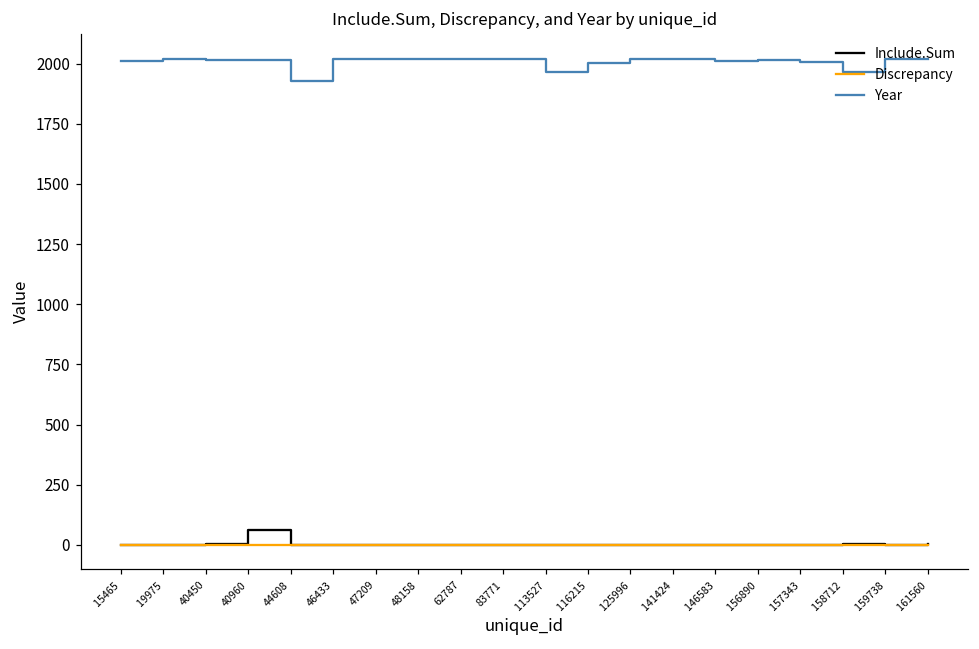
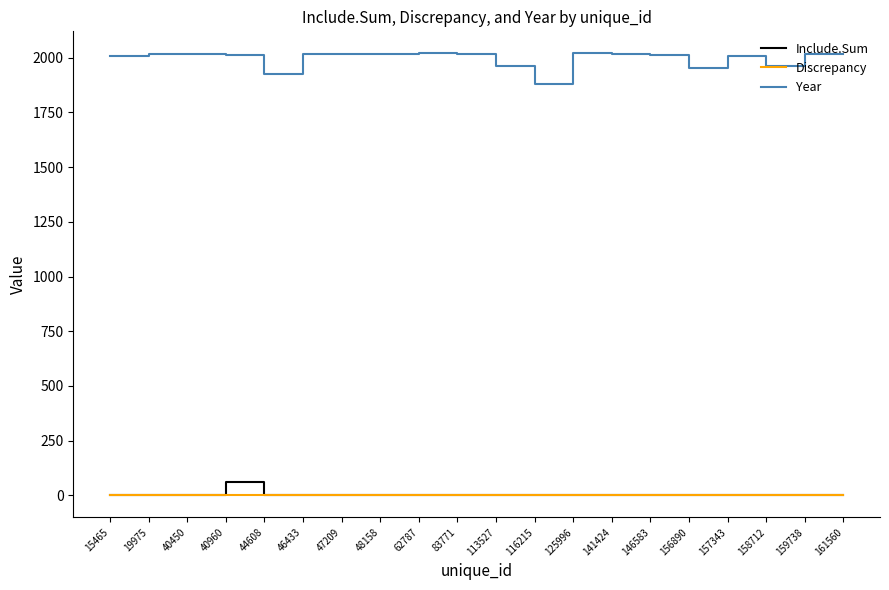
  {
    "Include.Sum": {
      "40960": 60
    },
    "Discrepancy": {
      "40960": 0
    },
    "Year": {
      "15465": 2010,
      "19975": 2020,
      "40450": 2020,
      "40960": 2010,
      "44608": 1930,
      "46433": 2020,
      "47209": 2020,
      "48158": 2020,
      "62787": 2020,
      "83771": 2020,
      "113527": 1960,
-     "116215": 2000,
+     "116215": 1880,
      "125996": 2020,
      "141424": 2020,
      "146583": 2010,
-     "156890": 2020,
+     "156890": 1960,
      "157343": 2010,
      "158712": 1960,
      "159738": 2020,
      "161560": 2020
    }
  }
